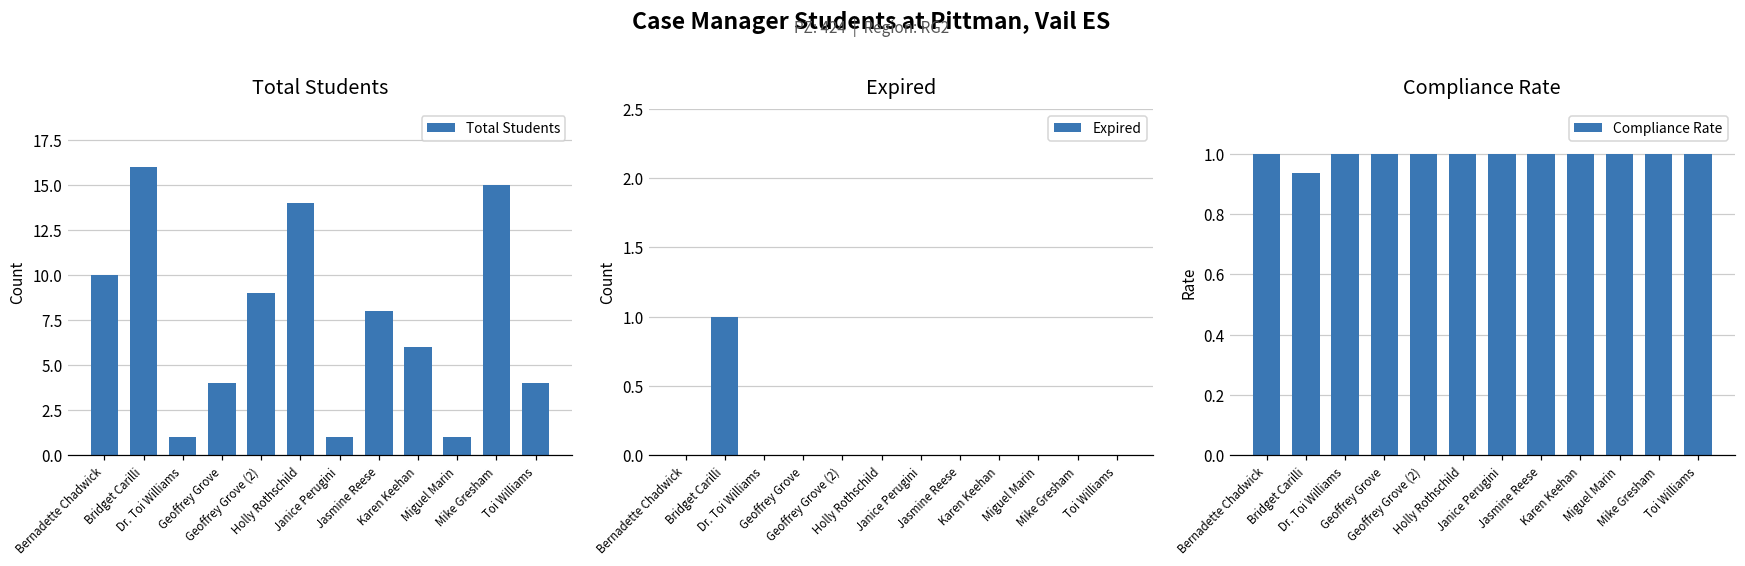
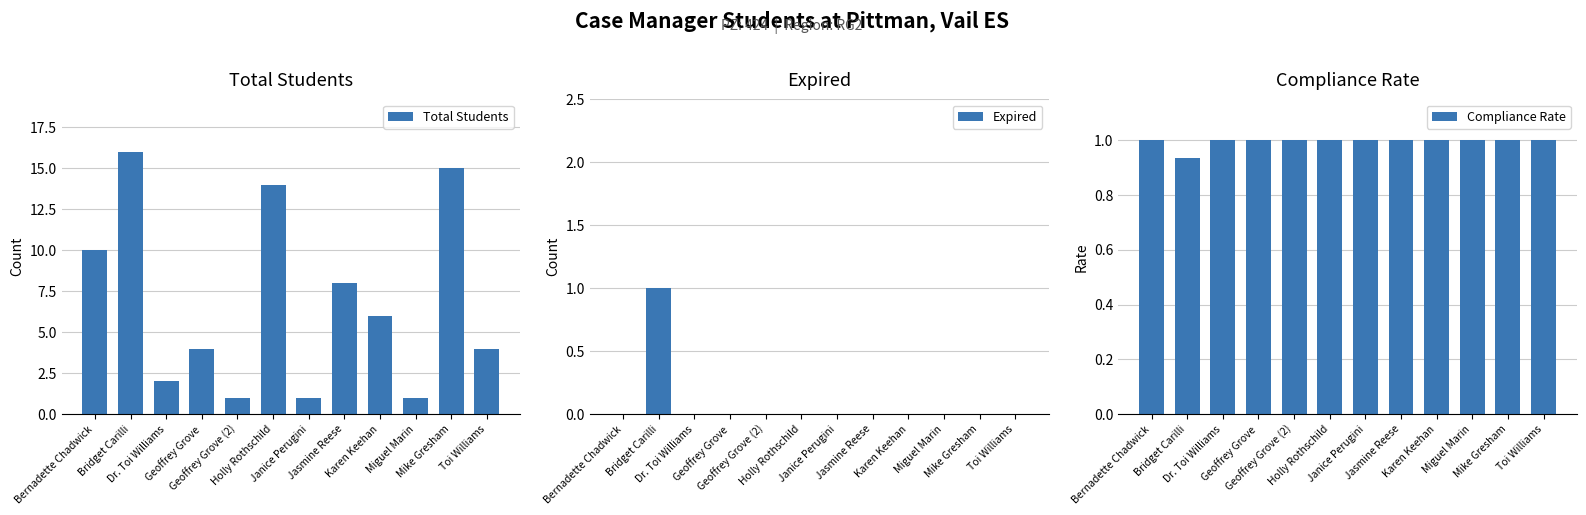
  {
    "Total Students": {
      "Bernadette Chadwick": 10,
      "Bridget Carilli": 16,
-     "Dr. Toi Williams": 1,
+     "Dr. Toi Williams": 2,
      "Geoffrey Grove": 4,
-     "Geoffrey Grove (2)": 9,
+     "Geoffrey Grove (2)": 1,
      "Holly Rothschild": 14,
      "Janice Perugini": 1,
      "Jasmine Reese": 8,
      "Karen Keehan": 6,
      "Miguel Marin": 1,
      "Mike Gresham": 15,
      "Toi Williams": 4
    },
    "Expired": {
      "Bernadette Chadwick": 0.00,
      "Bridget Carilli": 1.00,
      "Dr. Toi Williams": 0.00,
      "Geoffrey Grove": 0.00,
      "Geoffrey Grove (2)": 0.00,
      "Holly Rothschild": 0.00,
      "Janice Perugini": 0.00,
      "Jasmine Reese": 0.00,
      "Karen Keehan": 0.00,
      "Miguel Marin": 0.00,
      "Mike Gresham": 0.00,
      "Toi Williams": 0.00
    },
    "Compliance Rate": {
      "Bernadette Chadwick": 1.00,
      "Bridget Carilli": 0.94,
      "Dr. Toi Williams": 1.00,
      "Geoffrey Grove": 1.00,
      "Geoffrey Grove (2)": 1.00,
      "Holly Rothschild": 1.00,
      "Janice Perugini": 1.00,
      "Jasmine Reese": 1.00,
      "Karen Keehan": 1.00,
      "Miguel Marin": 1.00,
      "Mike Gresham": 1.00,
      "Toi Williams": 1.00
    }
  }
